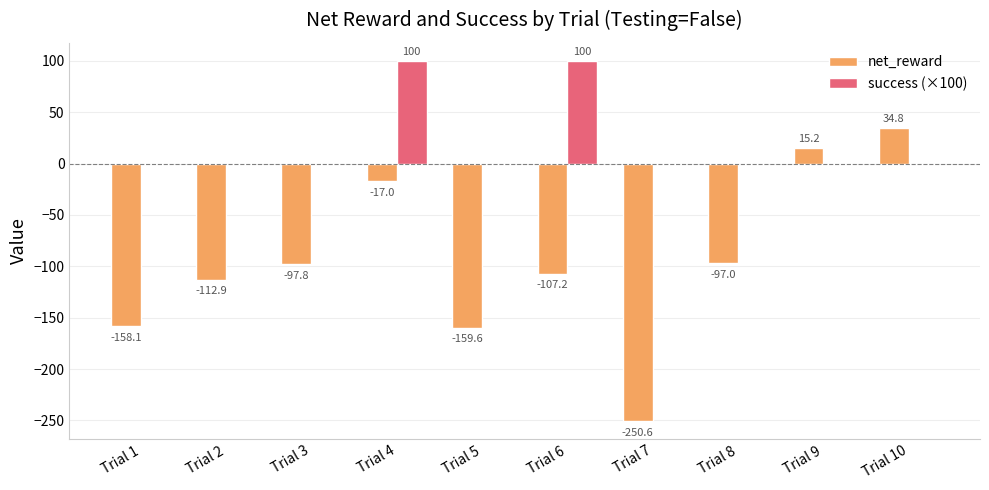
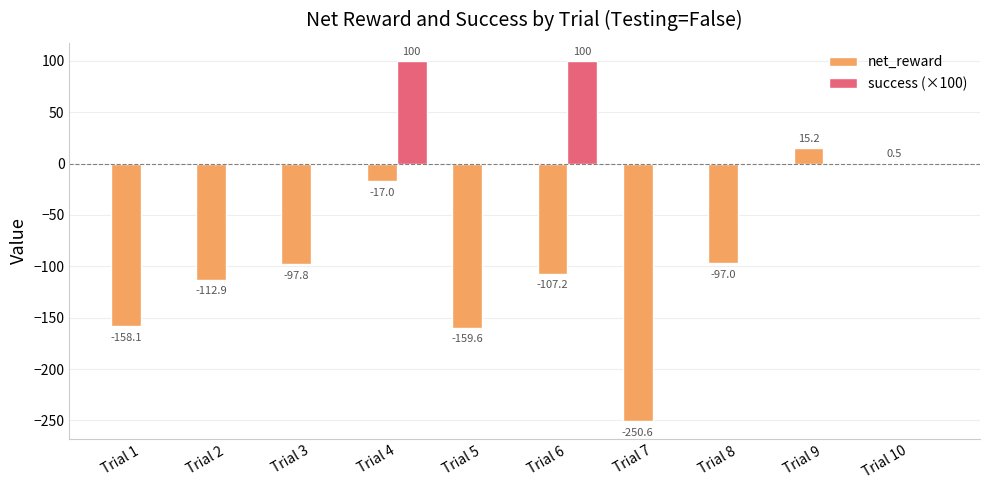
  {
    "net_reward": {
      "Trial 1": -158.1,
      "Trial 2": -112.9,
      "Trial 3": -97.8,
      "Trial 4": -17.0,
      "Trial 5": -159.6,
      "Trial 6": -107.2,
      "Trial 7": -250.6,
      "Trial 8": -97.0,
      "Trial 9": 15.2,
-     "Trial 10": 34.8
+     "Trial 10": 0.5
    },
    "success (×100)": {
      "Trial 4": 100,
      "Trial 6": 100
    }
  }
